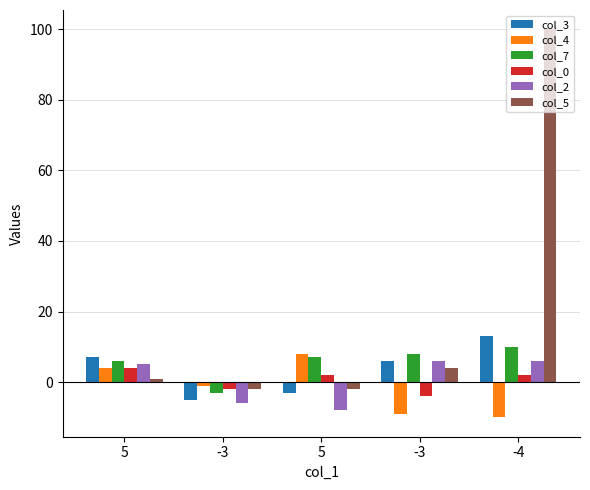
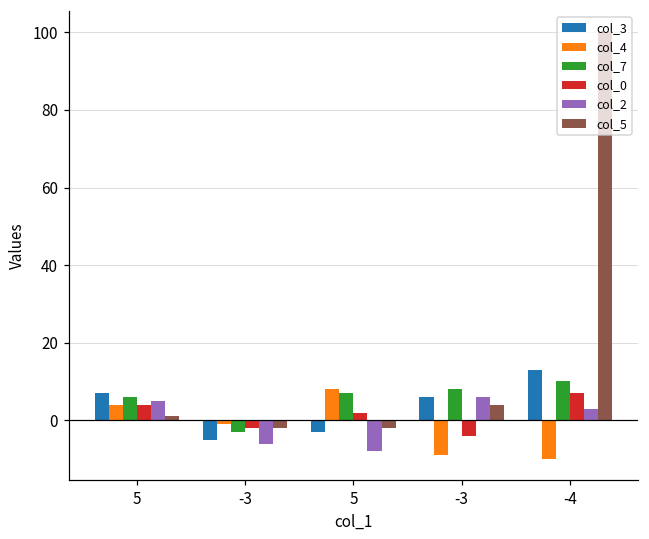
  {
    "col_3": {
      "-4": 13
    },
    "col_4": {
      "-4": -10
    },
    "col_7": {
      "-4": 10
    },
    "col_0": {
-     "-4": 2
+     "-4": 7
    },
    "col_2": {
-     "-4": 6
+     "-4": 3
    }
  }
